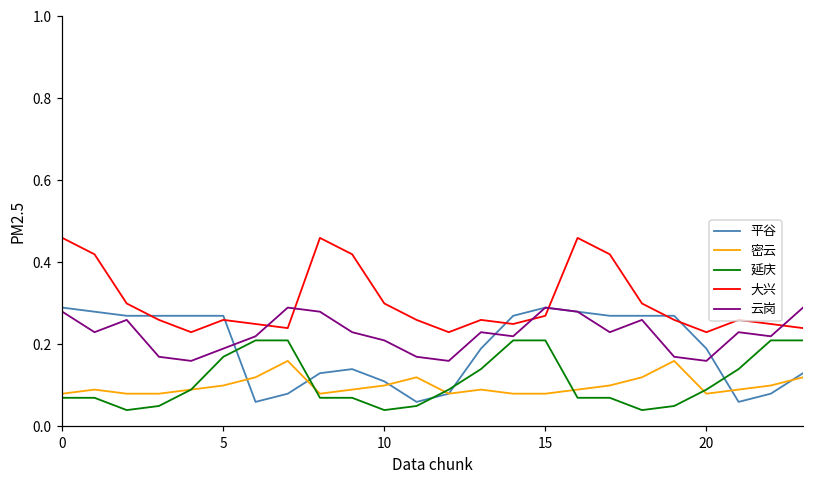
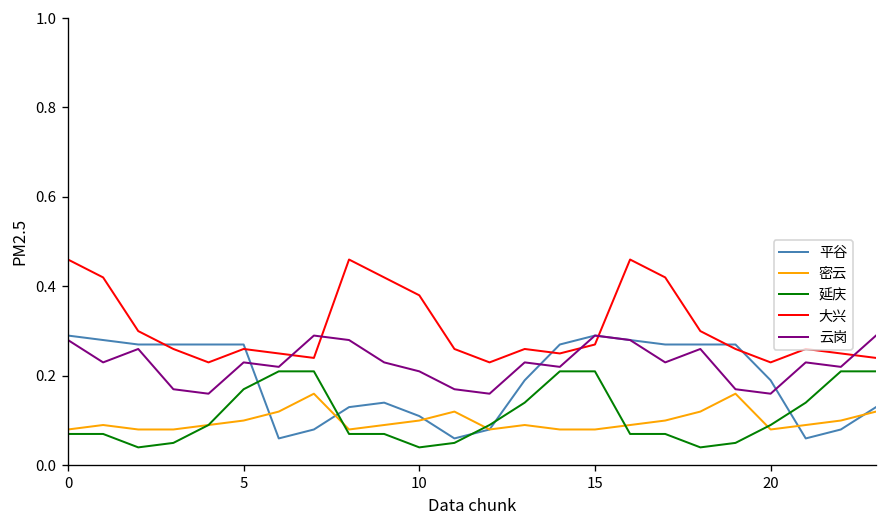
  {
    "平谷": {
      "0": 0.29,
      "5": 0.27,
      "10": 0.11,
      "20": 0.19
    },
    "密云": {
      "0": 0.08,
      "5": 0.10,
      "10": 0.10,
      "15": 0.08,
      "20": 0.08
    },
    "延庆": {
      "0": 0.07,
      "5": 0.17,
      "10": 0.04,
      "15": 0.21,
      "20": 0.09
    },
    "大兴": {
      "0": 0.46,
      "5": 0.26,
-     "10": 0.30,
+     "10": 0.38,
      "15": 0.27,
      "20": 0.23
    },
    "云岗": {
      "0": 0.28,
-     "5": 0.19,
+     "5": 0.23,
      "10": 0.21,
      "20": 0.16
    }
  }
